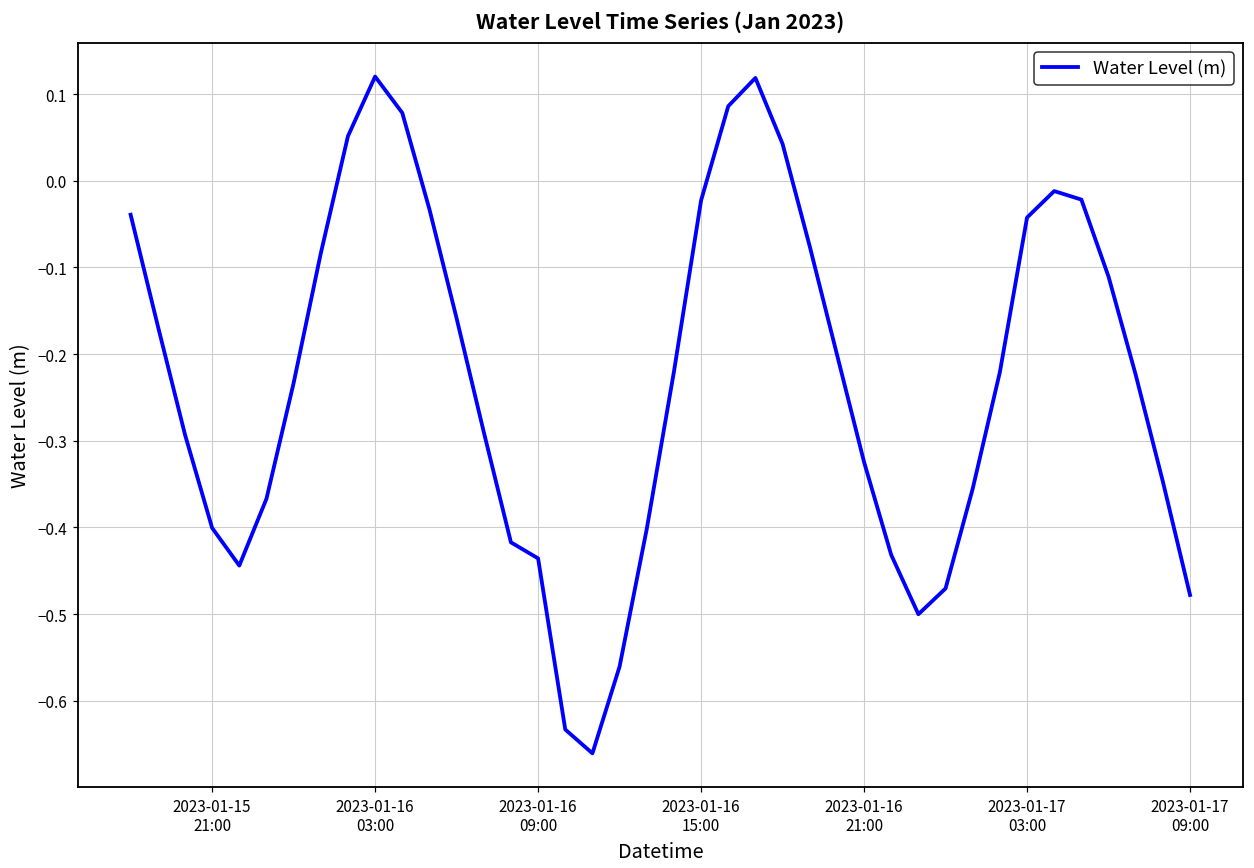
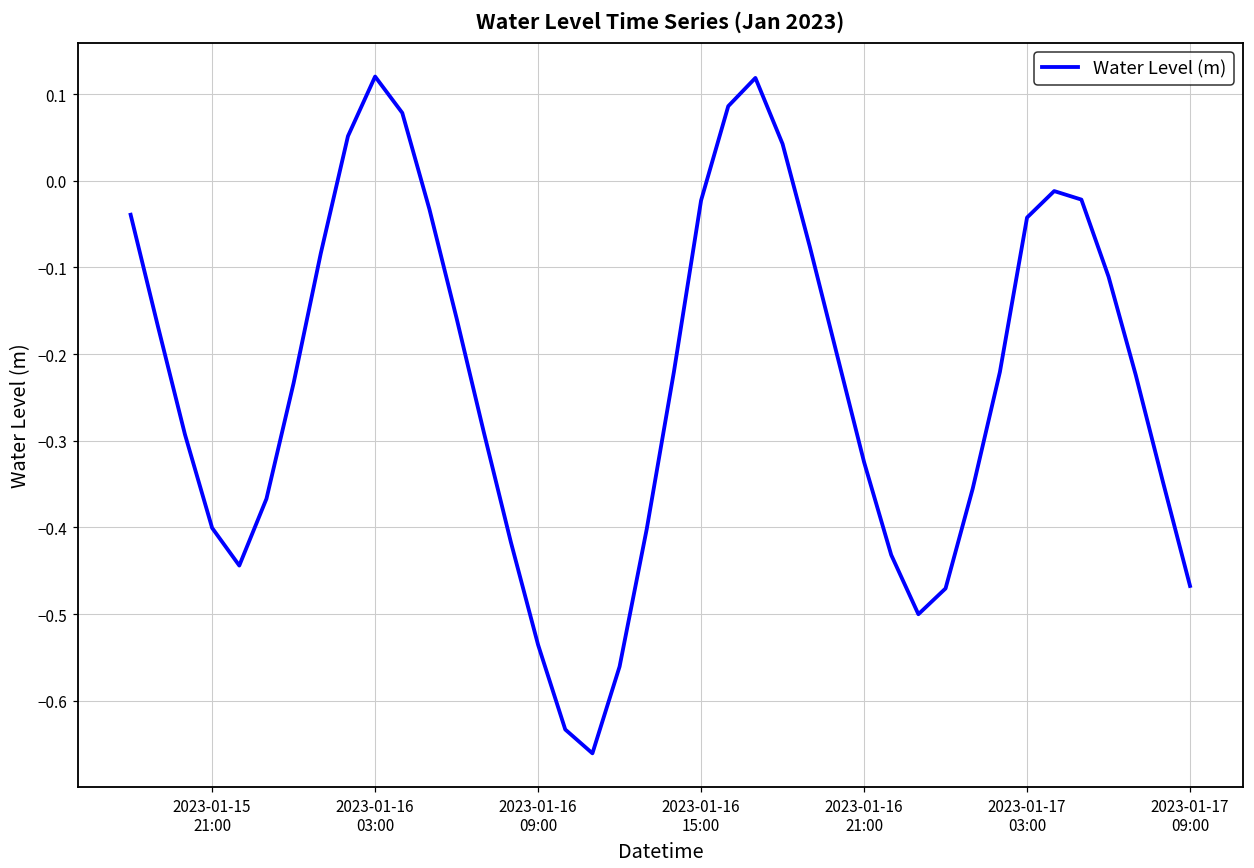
  {
    "2023-01-15 21:00": -0.40,
    "2023-01-16 03:00": 0.12,
-   "2023-01-16 09:00": -0.44,
+   "2023-01-16 09:00": -0.54,
    "2023-01-16 15:00": -0.02,
    "2023-01-16 21:00": -0.32,
    "2023-01-17 03:00": -0.04,
-   "2023-01-17 09:00": -0.48
+   "2023-01-17 09:00": -0.47
  }
